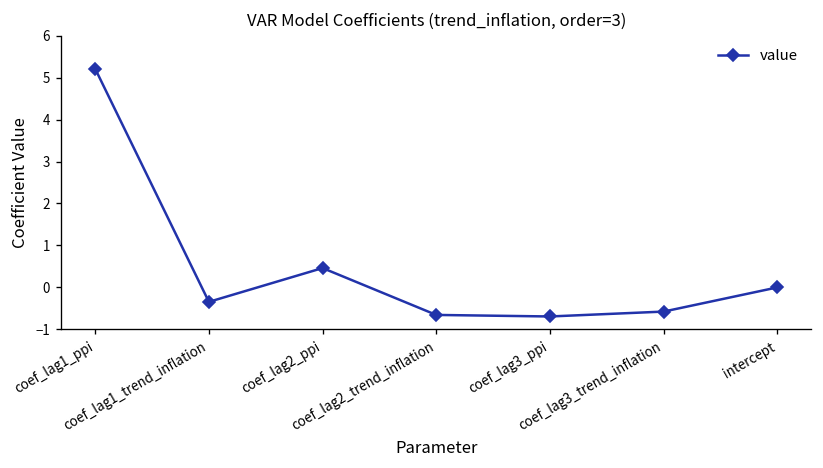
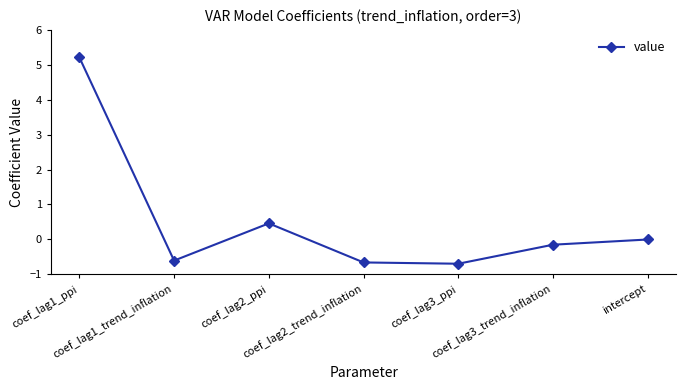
  {
    "coef_lag1_ppi": 5.2,
-   "coef_lag1_trend_inflation": -0.4,
+   "coef_lag1_trend_inflation": -0.6,
    "coef_lag2_ppi": 0.5,
    "coef_lag2_trend_inflation": -0.7,
    "coef_lag3_ppi": -0.7,
-   "coef_lag3_trend_inflation": -0.6,
+   "coef_lag3_trend_inflation": -0.2,
    "intercept": 0.0
  }
